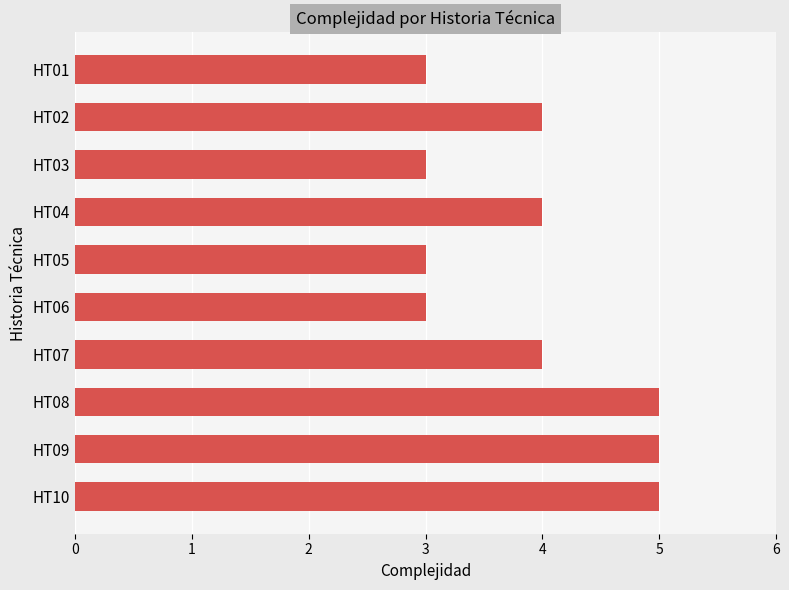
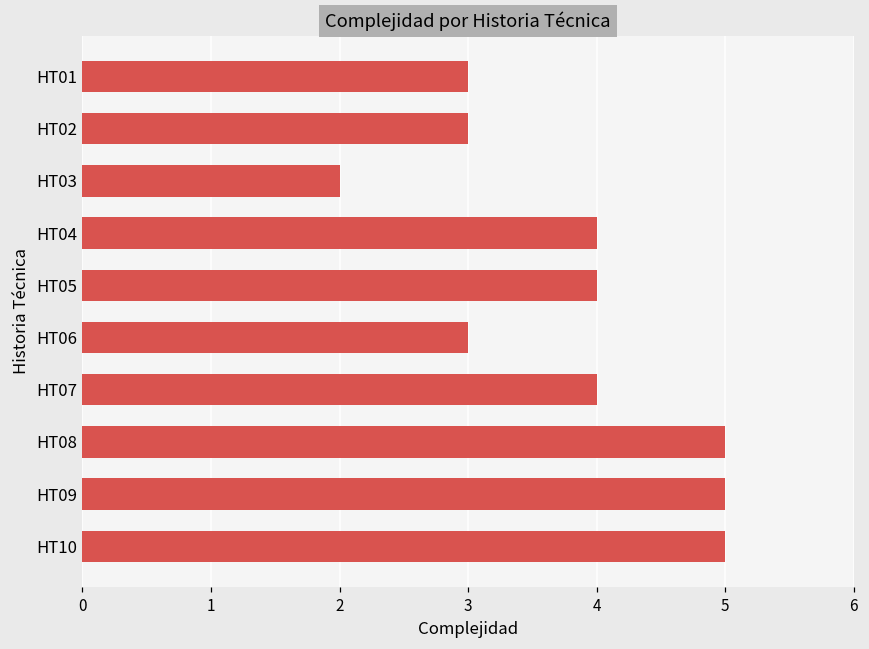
  {
    "HT01": 3,
-   "HT02": 4,
-   "HT03": 3,
+   "HT02": 3,
+   "HT03": 2,
    "HT04": 4,
-   "HT05": 3,
+   "HT05": 4,
    "HT06": 3,
    "HT07": 4,
    "HT08": 5,
    "HT09": 5,
    "HT10": 5
  }
